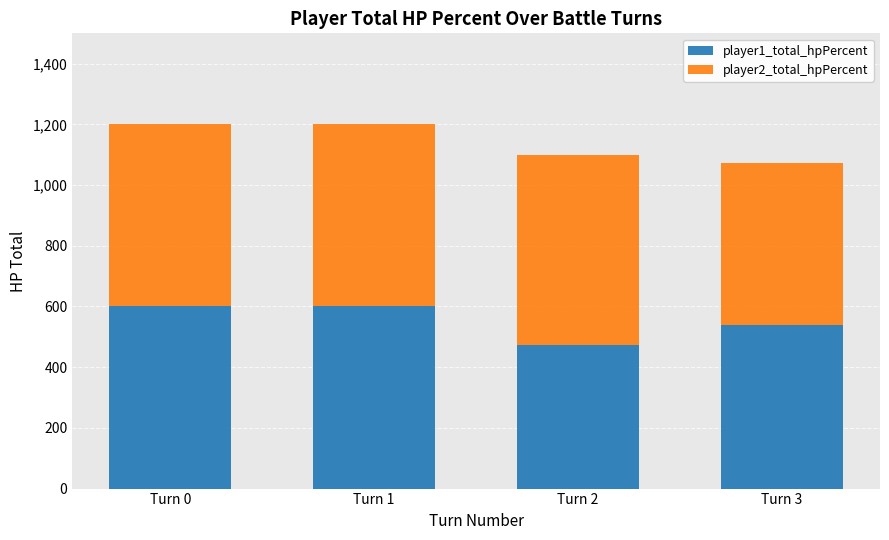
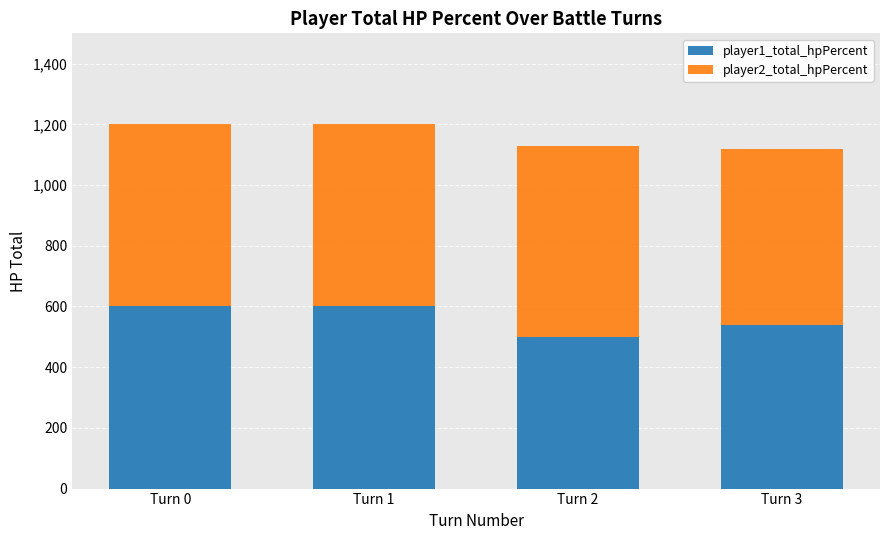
  {
    "player1_total_hpPercent": {
      "Turn 0": 600,
      "Turn 1": 600,
-     "Turn 2": 470,
+     "Turn 2": 500,
      "Turn 3": 540
    },
    "player2_total_hpPercent": {
      "Turn 0": 600,
      "Turn 1": 600,
      "Turn 2": 630,
-     "Turn 3": 540
+     "Turn 3": 580
    }
  }
